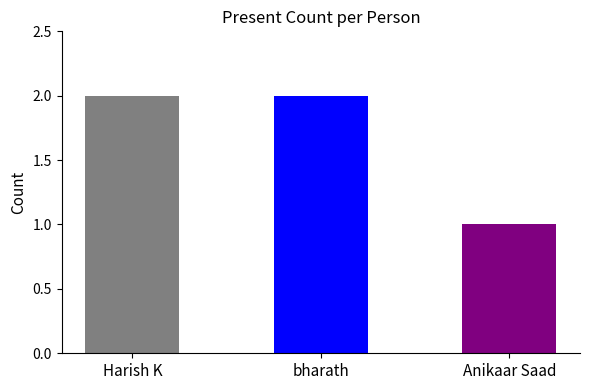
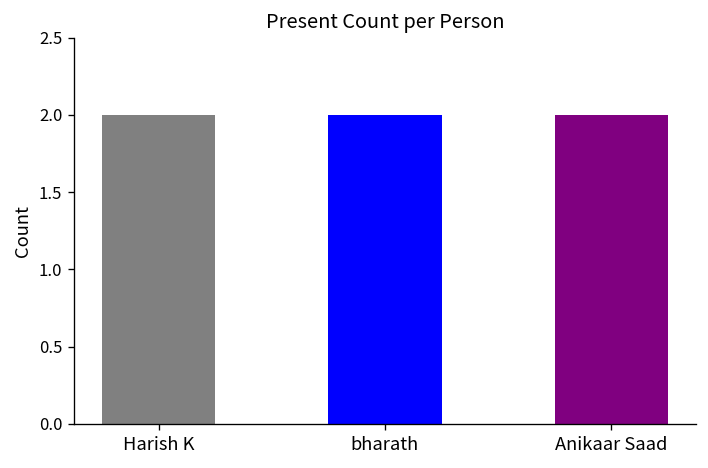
  {
    "Harish K": 2,
    "bharath": 2,
-   "Anikaar Saad": 1
+   "Anikaar Saad": 2
  }
